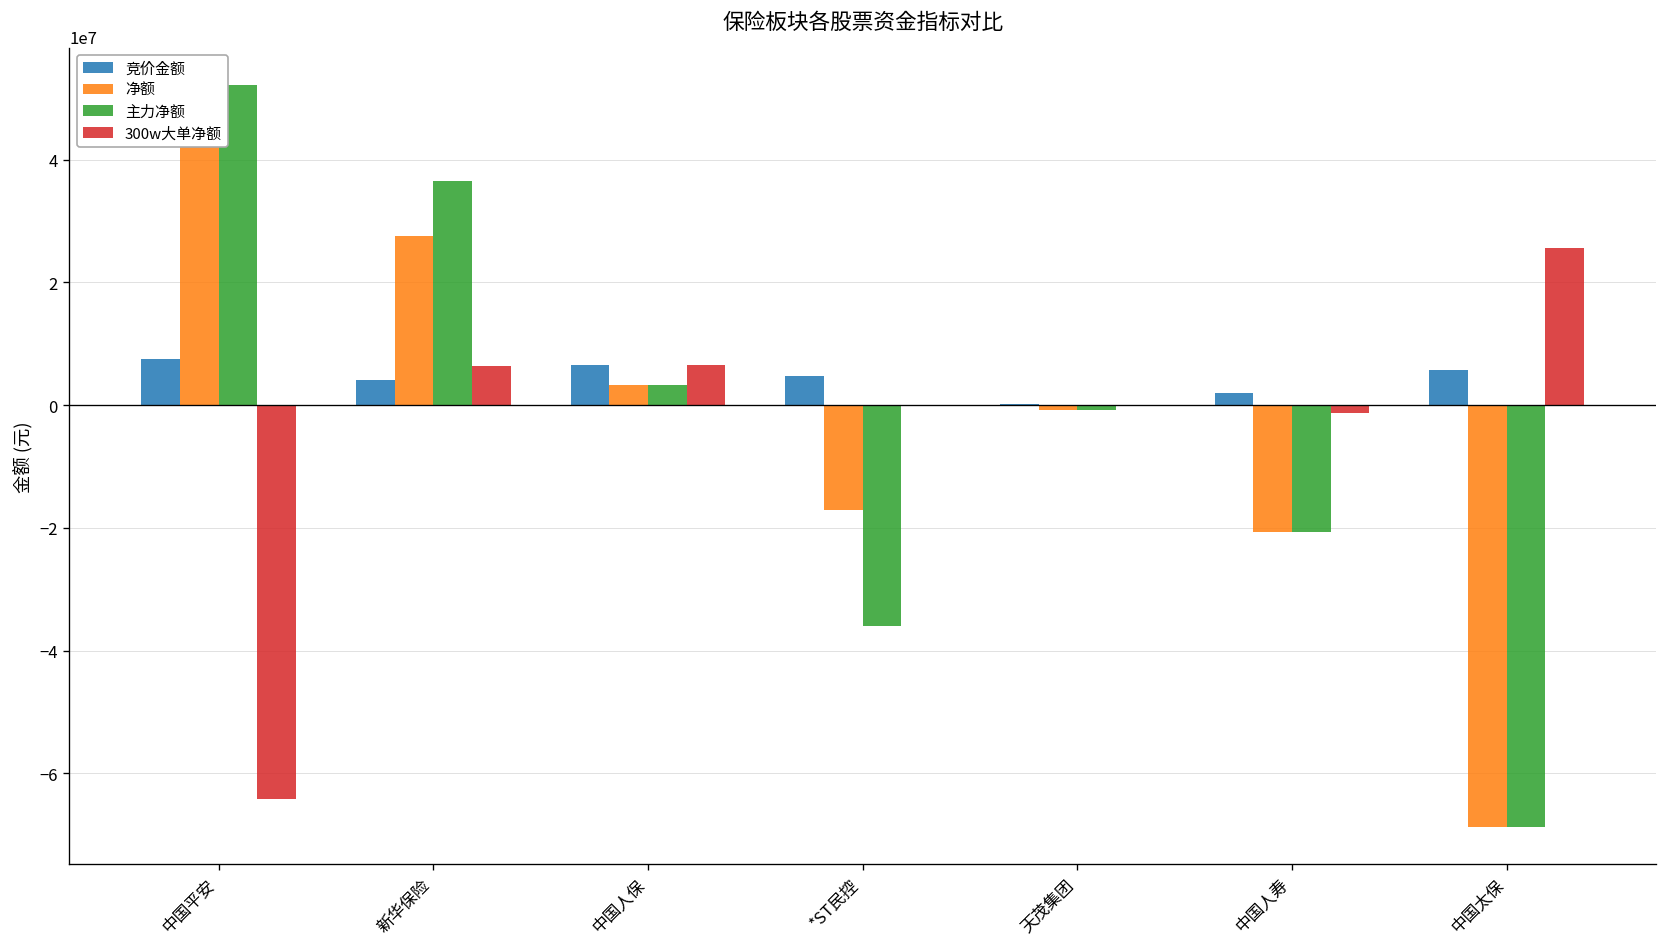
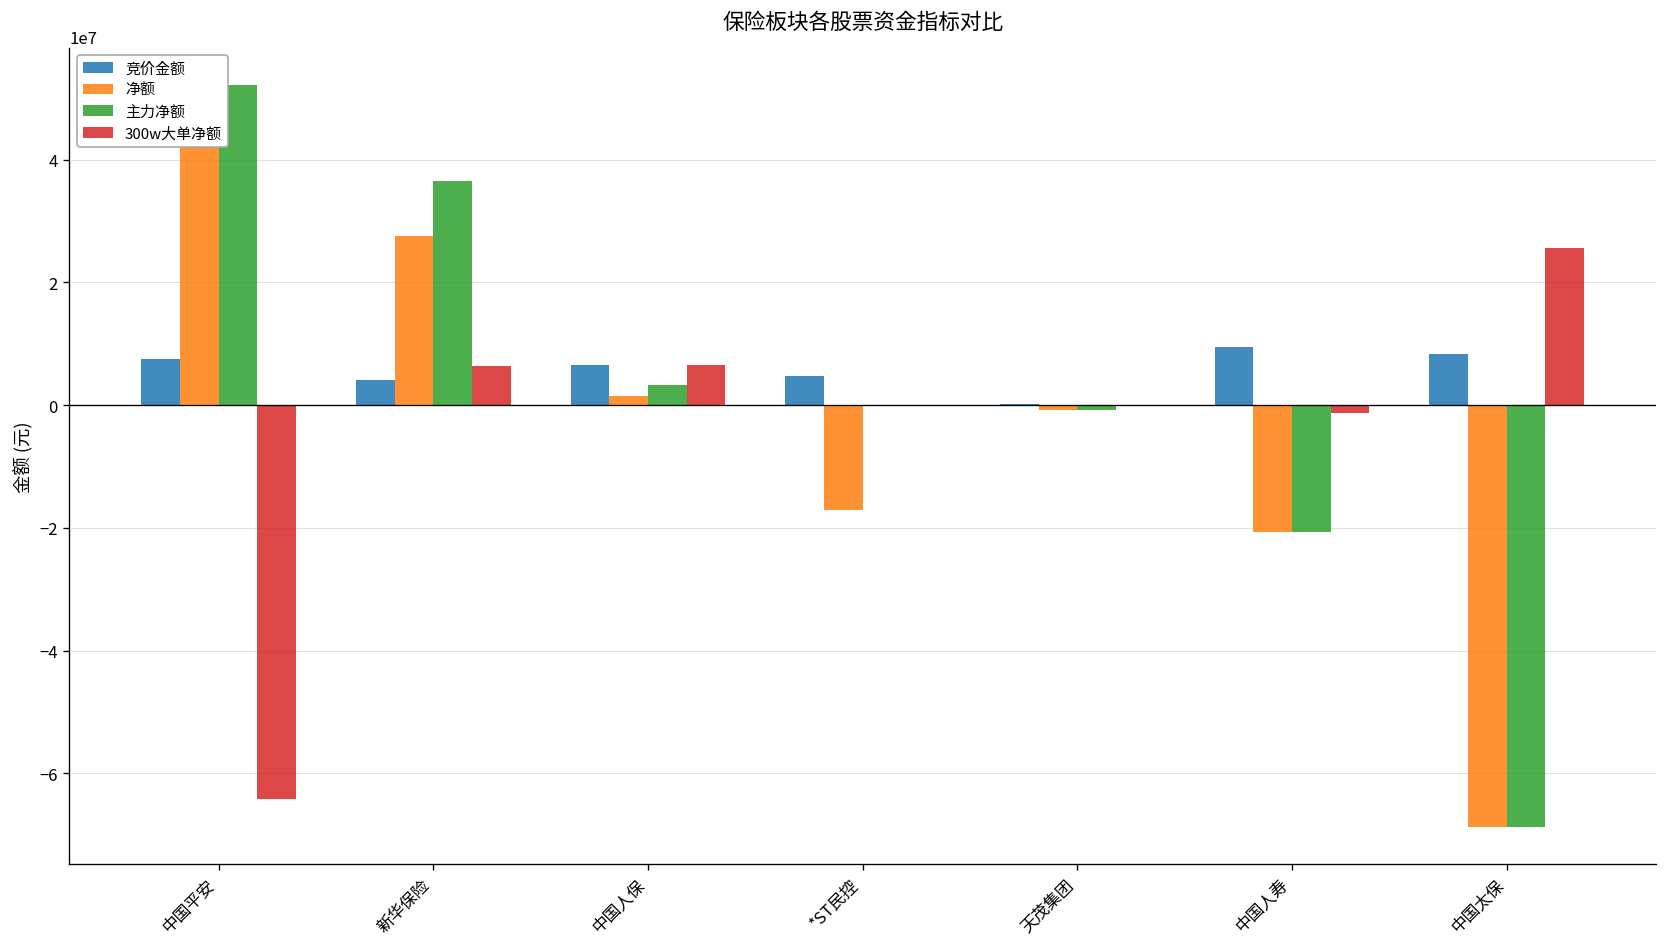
  {
    "竞价金额": {
      "中国平安": 7000000,
      "新华保险": 4000000,
      "中国人保": 7000000,
      "*ST民控": 5000000,
-     "中国人寿": 2000000,
-     "中国太保": 6000000
+     "中国人寿": 10000000,
+     "中国太保": 8000000
    },
    "净额": {
      "新华保险": 28000000,
-     "中国人保": 3000000,
+     "中国人保": 1000000,
      "*ST民控": -17000000,
      "天茂集团": -1000000,
      "中国人寿": -21000000,
      "中国太保": -69000000
    },
    "主力净额": {
      "中国平安": 52000000,
      "新华保险": 37000000,
      "中国人保": 3000000,
-     "*ST民控": -36000000,
+     "*ST民控": 0,
      "天茂集团": -1000000,
      "中国人寿": -21000000,
      "中国太保": -69000000
    },
    "300w大单净额": {
      "中国平安": -64000000,
      "新华保险": 6000000,
      "中国人保": 6000000,
      "*ST民控": 0,
      "天茂集团": 0,
      "中国人寿": -1000000,
      "中国太保": 26000000
    }
  }
